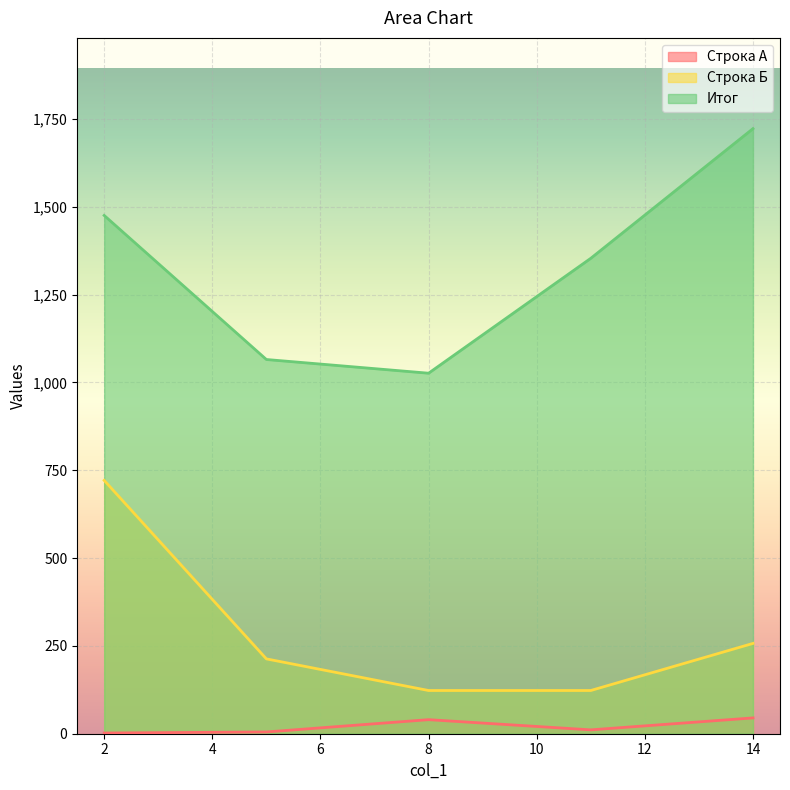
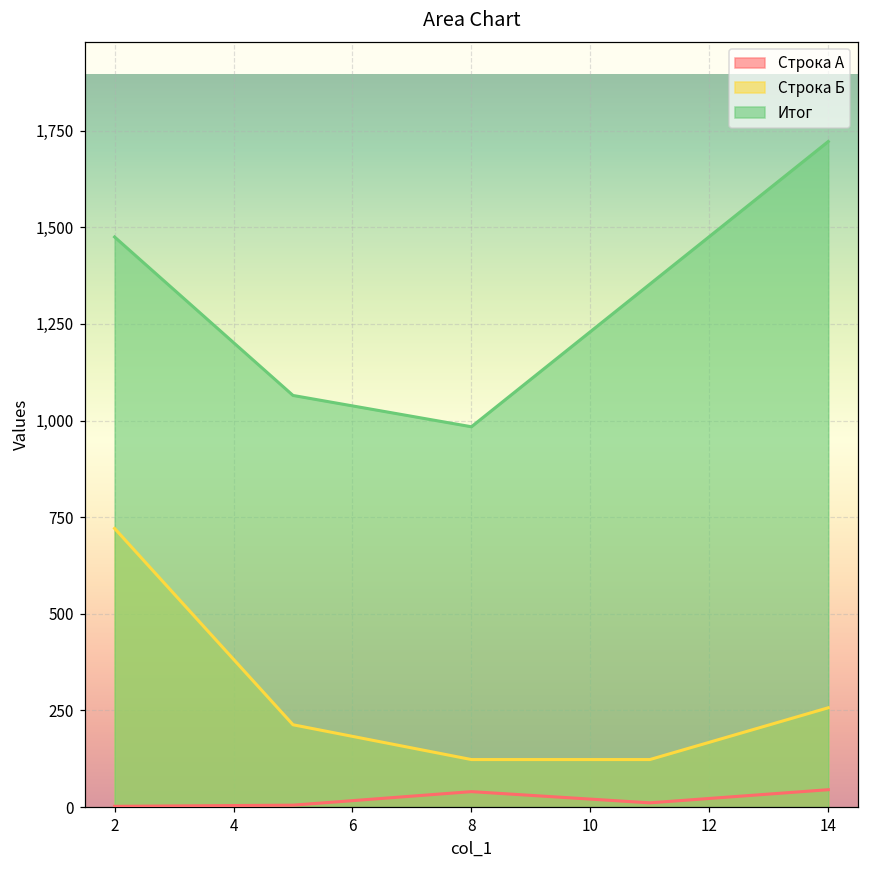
  {
    "Строка А": {
      "2": "0",
      "8": "40",
      "14": "50"
    },
    "Строка Б": {
      "2": "720",
      "8": "120",
      "14": "260"
    },
    "Итог": {
      "2": "1,480",
-     "8": "1,030",
+     "8": "980",
      "14": "1,720"
    }
  }
